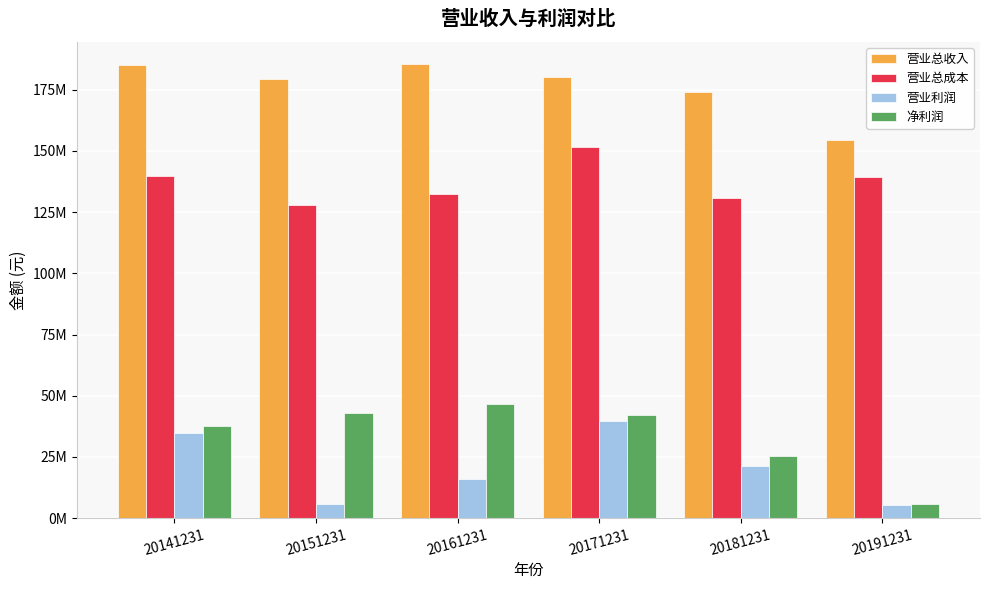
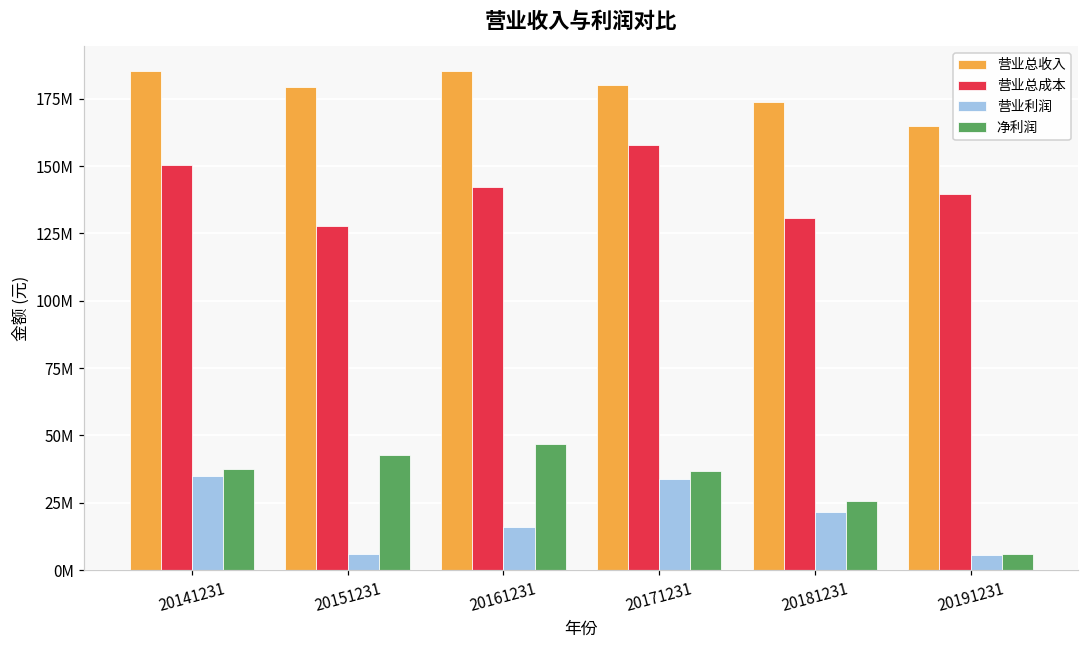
  {
    "营业总收入": {
      "20141231": 185000000,
      "20151231": 179000000,
      "20161231": 185000000,
      "20171231": 180000000,
      "20181231": 174000000,
-     "20191231": 154000000
+     "20191231": 165000000
    },
    "营业总成本": {
-     "20141231": 140000000,
+     "20141231": 150000000,
      "20151231": 128000000,
-     "20161231": 132000000,
-     "20171231": 152000000,
+     "20161231": 142000000,
+     "20171231": 158000000,
      "20181231": 131000000,
      "20191231": 140000000
    },
    "营业利润": {
      "20141231": 35000000,
      "20151231": 6000000,
      "20161231": 16000000,
-     "20171231": 40000000,
+     "20171231": 34000000,
      "20181231": 21000000,
      "20191231": 6000000
    },
    "净利润": {
      "20141231": 37000000,
      "20151231": 43000000,
      "20161231": 47000000,
-     "20171231": 42000000,
+     "20171231": 37000000,
      "20181231": 25000000,
      "20191231": 6000000
    }
  }
